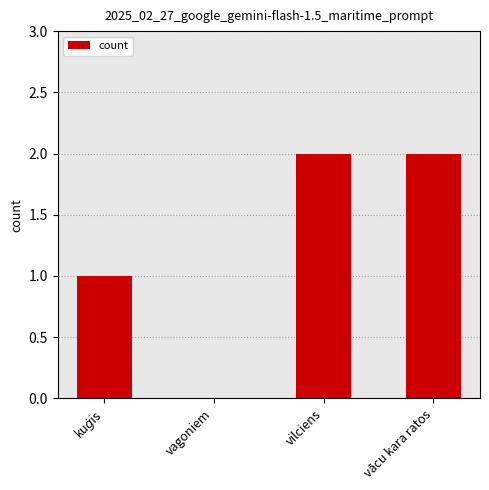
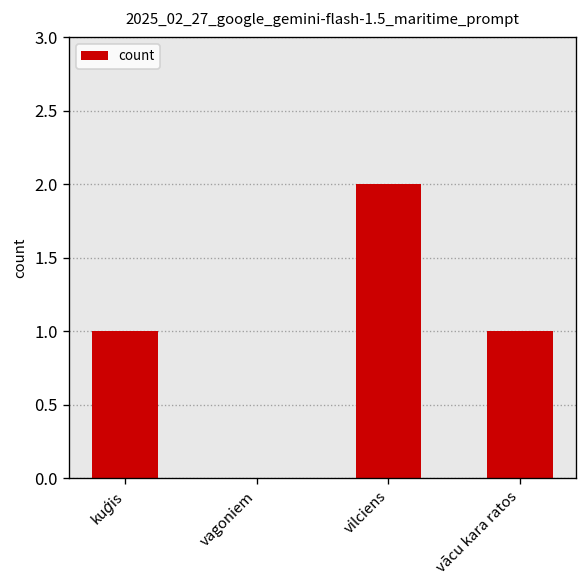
  {
    "kuģis": 1,
    "vagoniem": 0,
    "vilciens": 2,
-   "vācu kara ratos": 2
+   "vācu kara ratos": 1
  }
